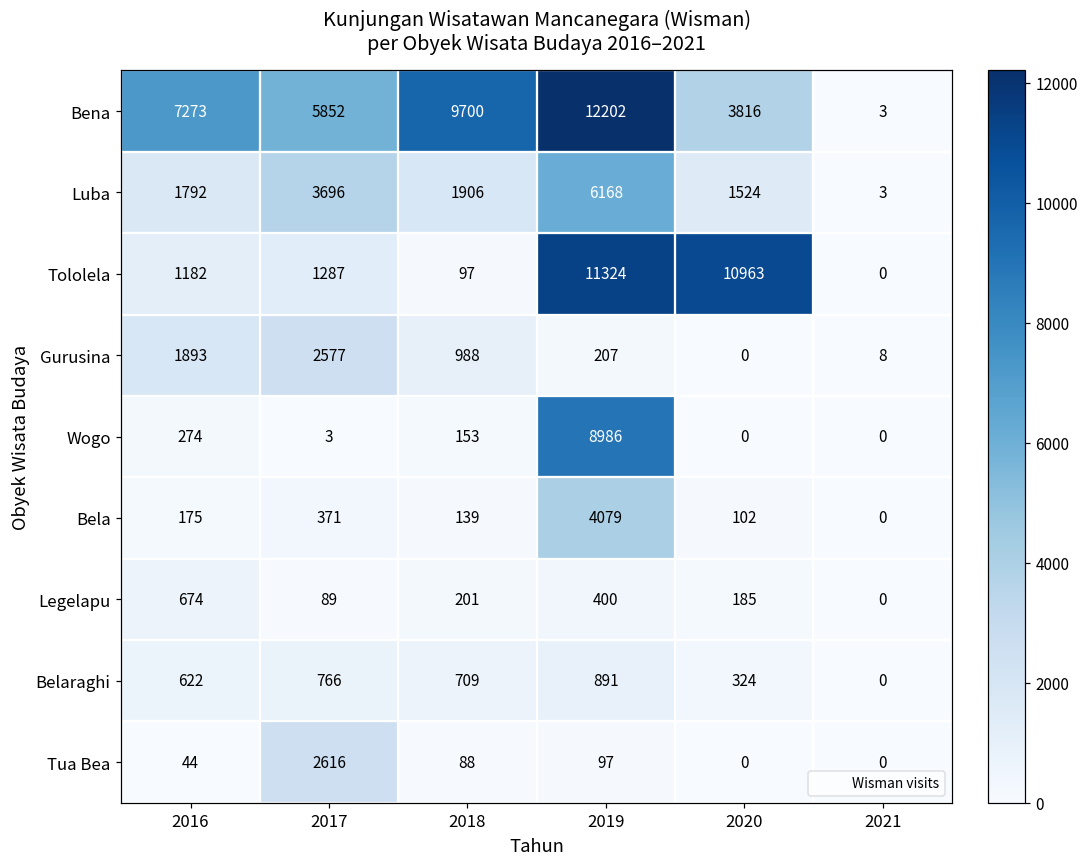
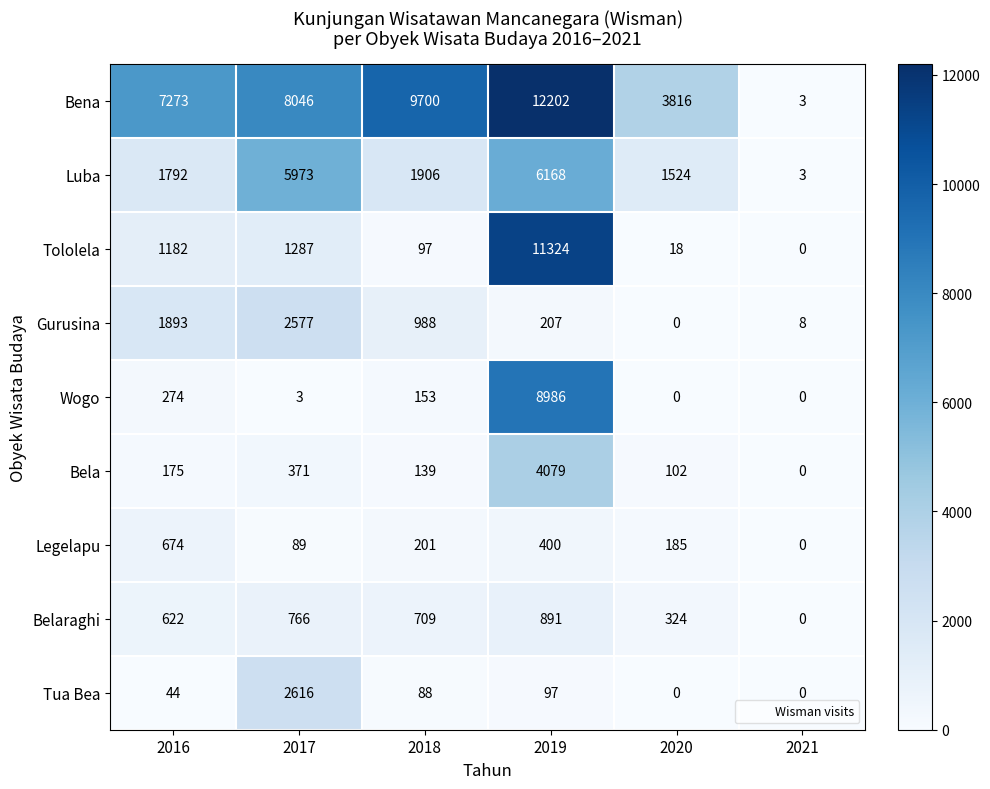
  {
    "Bena": {
      "2016": 7273,
-     "2017": 5852,
+     "2017": 8046,
      "2018": 9700,
      "2019": 12202,
      "2020": 3816,
      "2021": 3
    },
    "Luba": {
      "2016": 1792,
-     "2017": 3696,
+     "2017": 5973,
      "2018": 1906,
      "2019": 6168,
      "2020": 1524,
      "2021": 3
    },
    "Tololela": {
      "2016": 1182,
      "2017": 1287,
      "2018": 97,
      "2019": 11324,
-     "2020": 10963,
+     "2020": 18,
      "2021": 0
    },
    "Gurusina": {
      "2016": 1893,
      "2017": 2577,
      "2018": 988,
      "2019": 207,
      "2020": 0,
      "2021": 8
    },
    "Wogo": {
      "2016": 274,
      "2017": 3,
      "2018": 153,
      "2019": 8986,
      "2020": 0,
      "2021": 0
    },
    "Bela": {
      "2016": 175,
      "2017": 371,
      "2018": 139,
      "2019": 4079,
      "2020": 102,
      "2021": 0
    },
    "Legelapu": {
      "2016": 674,
      "2017": 89,
      "2018": 201,
      "2019": 400,
      "2020": 185,
      "2021": 0
    },
    "Belaraghi": {
      "2016": 622,
      "2017": 766,
      "2018": 709,
      "2019": 891,
      "2020": 324,
      "2021": 0
    },
    "Tua Bea": {
      "2016": 44,
      "2017": 2616,
      "2018": 88,
      "2019": 97,
      "2020": 0,
      "2021": 0
    }
  }
